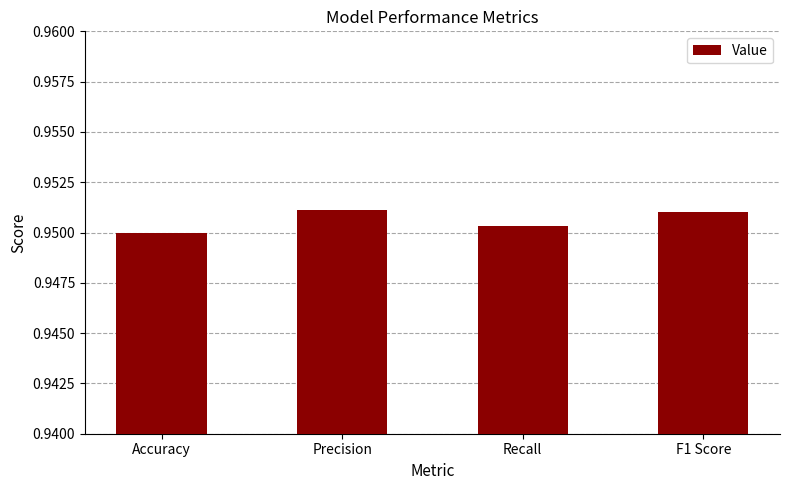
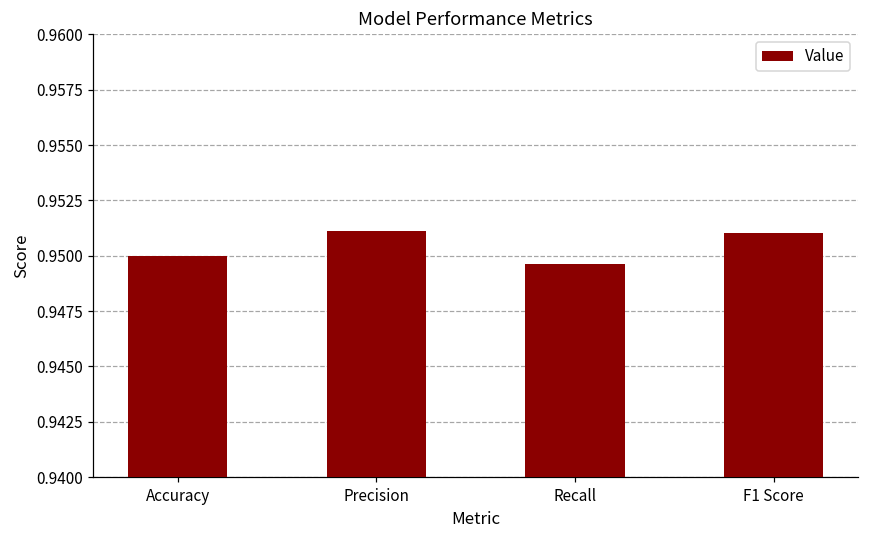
  {
    "Accuracy": 0.9500,
    "Precision": 0.9511,
-   "Recall": 0.9503,
+   "Recall": 0.9496,
    "F1 Score": 0.9510
  }
